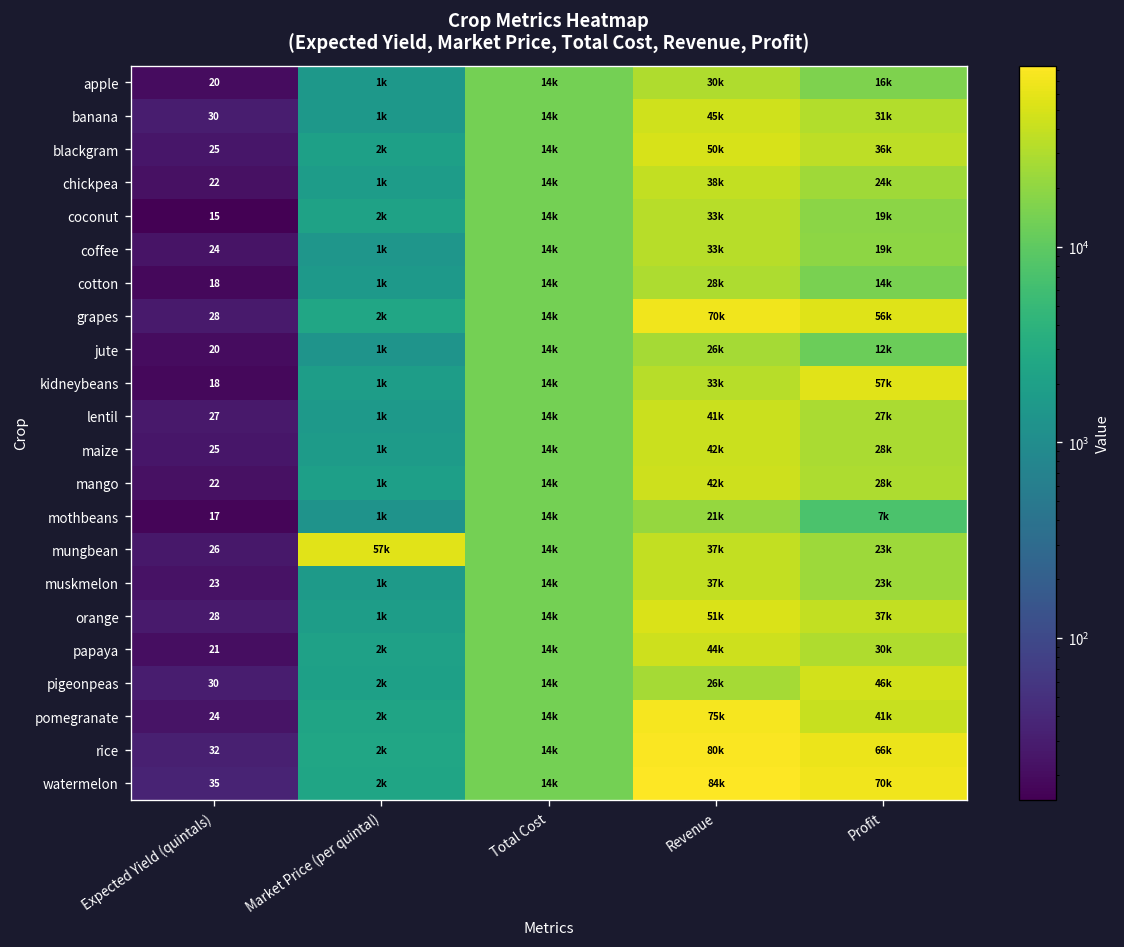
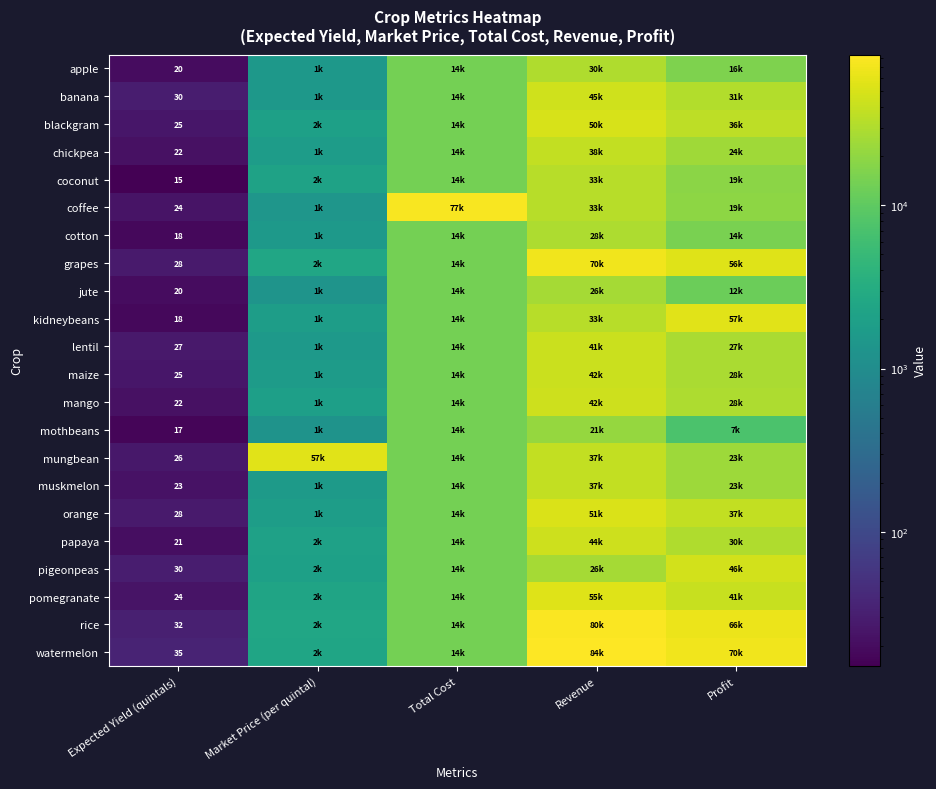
  {
    "apple": {
      "Expected Yield (quintals)": "20",
      "Market Price (per quintal)": "1k",
      "Total Cost": "14k",
      "Revenue": "30k",
      "Profit": "16k"
    },
    "banana": {
      "Expected Yield (quintals)": "30",
      "Market Price (per quintal)": "1k",
      "Total Cost": "14k",
      "Revenue": "45k",
      "Profit": "31k"
    },
    "blackgram": {
      "Expected Yield (quintals)": "25",
      "Market Price (per quintal)": "2k",
      "Total Cost": "14k",
      "Revenue": "50k",
      "Profit": "36k"
    },
    "chickpea": {
      "Expected Yield (quintals)": "22",
      "Market Price (per quintal)": "1k",
      "Total Cost": "14k",
      "Revenue": "38k",
      "Profit": "24k"
    },
    "coconut": {
      "Expected Yield (quintals)": "15",
      "Market Price (per quintal)": "2k",
      "Total Cost": "14k",
      "Revenue": "33k",
      "Profit": "19k"
    },
    "coffee": {
      "Expected Yield (quintals)": "24",
      "Market Price (per quintal)": "1k",
-     "Total Cost": "14k",
+     "Total Cost": "77k",
      "Revenue": "33k",
      "Profit": "19k"
    },
    "cotton": {
      "Expected Yield (quintals)": "18",
      "Market Price (per quintal)": "1k",
      "Total Cost": "14k",
      "Revenue": "28k",
      "Profit": "14k"
    },
    "grapes": {
      "Expected Yield (quintals)": "28",
      "Market Price (per quintal)": "2k",
      "Total Cost": "14k",
      "Revenue": "70k",
      "Profit": "56k"
    },
    "jute": {
      "Expected Yield (quintals)": "20",
      "Market Price (per quintal)": "1k",
      "Total Cost": "14k",
      "Revenue": "26k",
      "Profit": "12k"
    },
    "kidneybeans": {
      "Expected Yield (quintals)": "18",
      "Market Price (per quintal)": "1k",
      "Total Cost": "14k",
      "Revenue": "33k",
      "Profit": "57k"
    },
    "lentil": {
      "Expected Yield (quintals)": "27",
      "Market Price (per quintal)": "1k",
      "Total Cost": "14k",
      "Revenue": "41k",
      "Profit": "27k"
    },
    "maize": {
      "Expected Yield (quintals)": "25",
      "Market Price (per quintal)": "1k",
      "Total Cost": "14k",
      "Revenue": "42k",
      "Profit": "28k"
    },
    "mango": {
      "Expected Yield (quintals)": "22",
      "Market Price (per quintal)": "1k",
      "Total Cost": "14k",
      "Revenue": "42k",
      "Profit": "28k"
    },
    "mothbeans": {
      "Expected Yield (quintals)": "17",
      "Market Price (per quintal)": "1k",
      "Total Cost": "14k",
      "Revenue": "21k",
      "Profit": "7k"
    },
    "mungbean": {
      "Expected Yield (quintals)": "26",
      "Market Price (per quintal)": "57k",
      "Total Cost": "14k",
      "Revenue": "37k",
      "Profit": "23k"
    },
    "muskmelon": {
      "Expected Yield (quintals)": "23",
      "Market Price (per quintal)": "1k",
      "Total Cost": "14k",
      "Revenue": "37k",
      "Profit": "23k"
    },
    "orange": {
      "Expected Yield (quintals)": "28",
      "Market Price (per quintal)": "1k",
      "Total Cost": "14k",
      "Revenue": "51k",
      "Profit": "37k"
    },
    "papaya": {
      "Expected Yield (quintals)": "21",
      "Market Price (per quintal)": "2k",
      "Total Cost": "14k",
      "Revenue": "44k",
      "Profit": "30k"
    },
    "pigeonpeas": {
      "Expected Yield (quintals)": "30",
      "Market Price (per quintal)": "2k",
      "Total Cost": "14k",
      "Revenue": "26k",
      "Profit": "46k"
    },
    "pomegranate": {
      "Expected Yield (quintals)": "24",
      "Market Price (per quintal)": "2k",
      "Total Cost": "14k",
-     "Revenue": "75k",
+     "Revenue": "55k",
      "Profit": "41k"
    },
    "rice": {
      "Expected Yield (quintals)": "32",
      "Market Price (per quintal)": "2k",
      "Total Cost": "14k",
      "Revenue": "80k",
      "Profit": "66k"
    },
    "watermelon": {
      "Expected Yield (quintals)": "35",
      "Market Price (per quintal)": "2k",
      "Total Cost": "14k",
      "Revenue": "84k",
      "Profit": "70k"
    }
  }
